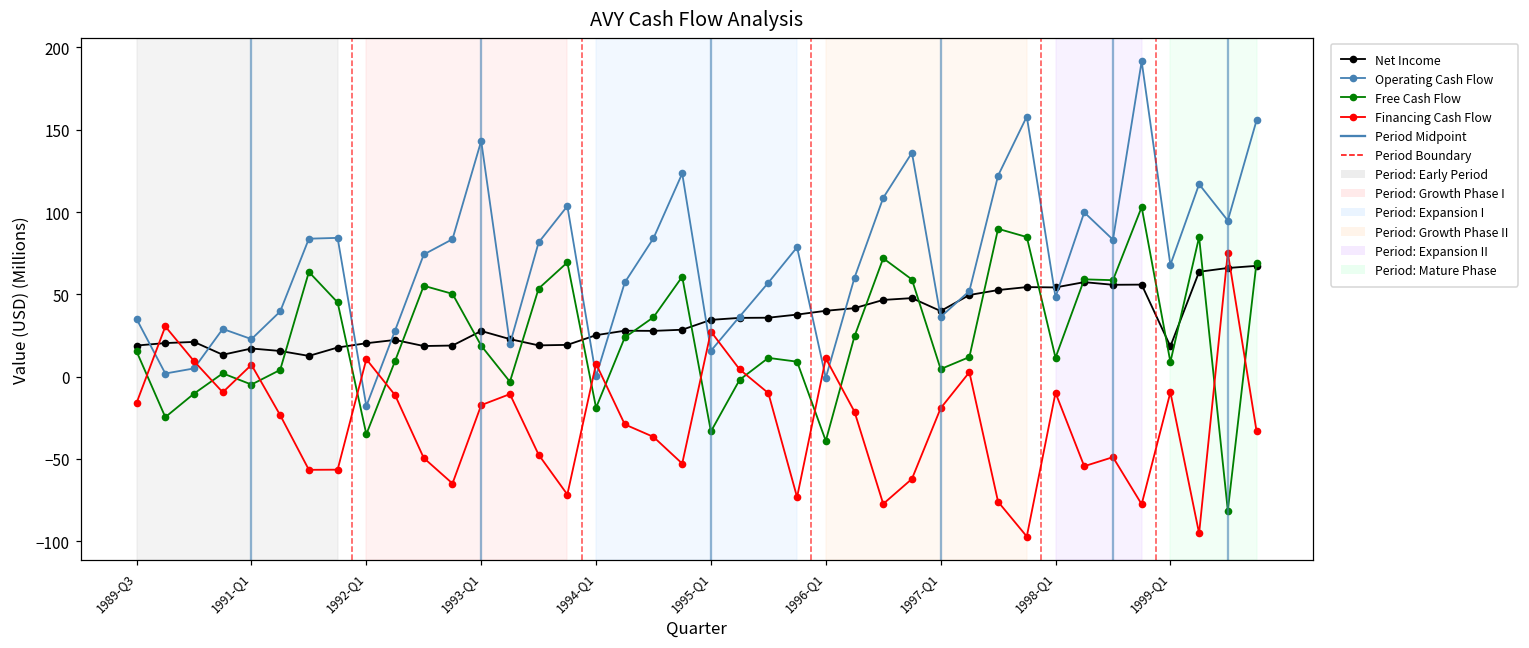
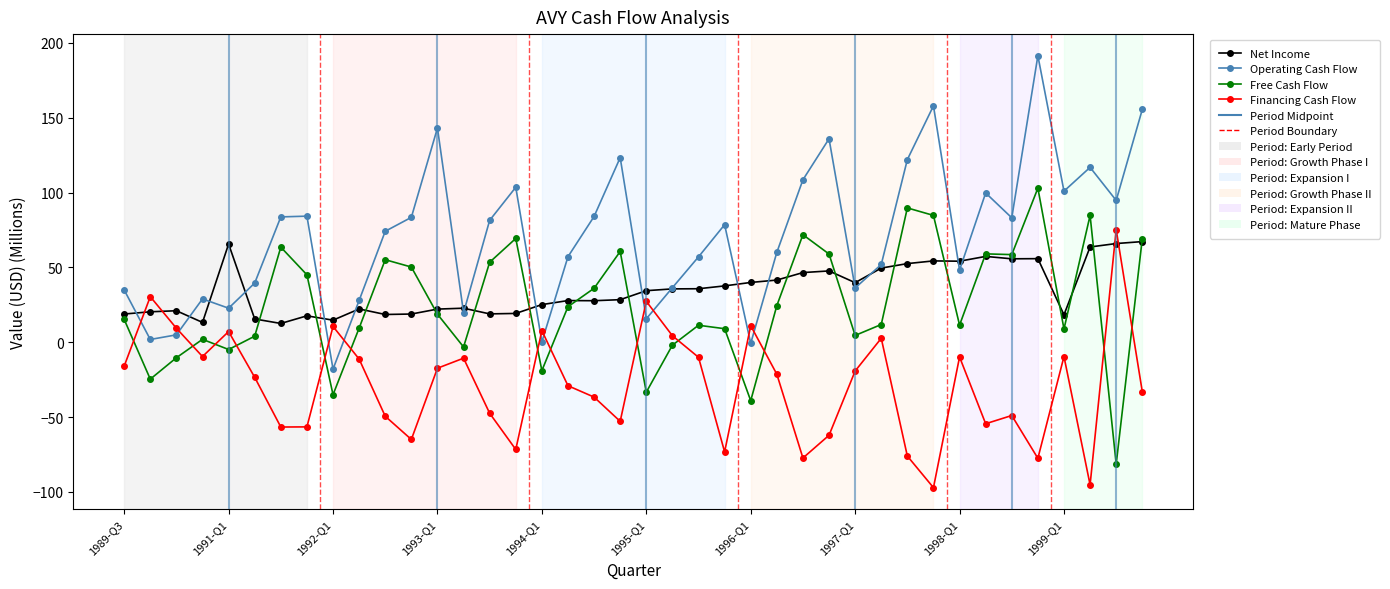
  {
    "Net Income": {
      "1989-Q3": 19,
-     "1991-Q1": 17,
-     "1992-Q1": 20,
-     "1993-Q1": 28,
+     "1991-Q1": 66,
+     "1992-Q1": 15,
+     "1993-Q1": 22,
      "1994-Q1": 25,
      "1995-Q1": 35,
      "1996-Q1": 40,
      "1997-Q1": 40,
      "1998-Q1": 54,
      "1999-Q1": 18
    },
    "Operating Cash Flow": {
      "1989-Q3": 35,
      "1991-Q1": 23,
      "1992-Q1": -18,
      "1993-Q1": 143,
      "1994-Q1": 0,
      "1995-Q1": 16,
      "1996-Q1": -1,
      "1997-Q1": 36,
      "1998-Q1": 48,
-     "1999-Q1": 68
+     "1999-Q1": 101
    },
    "Free Cash Flow": {
      "1989-Q3": 15,
      "1991-Q1": -5,
      "1992-Q1": -35,
      "1993-Q1": 19,
      "1994-Q1": -19,
      "1995-Q1": -33,
      "1996-Q1": -39,
      "1997-Q1": 5,
      "1998-Q1": 12,
      "1999-Q1": 9
    },
    "Financing Cash Flow": {
      "1989-Q3": -16,
      "1991-Q1": 7,
      "1992-Q1": 11,
      "1993-Q1": -17,
      "1994-Q1": 8,
      "1995-Q1": 27,
      "1996-Q1": 11,
      "1997-Q1": -19,
      "1998-Q1": -10,
      "1999-Q1": -10
    }
  }
